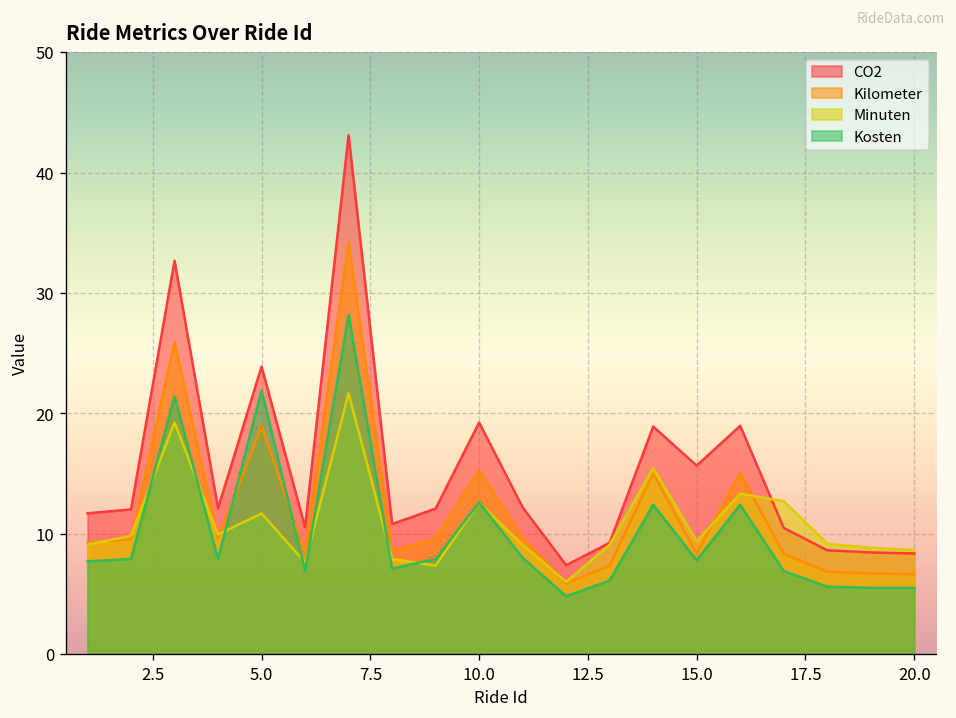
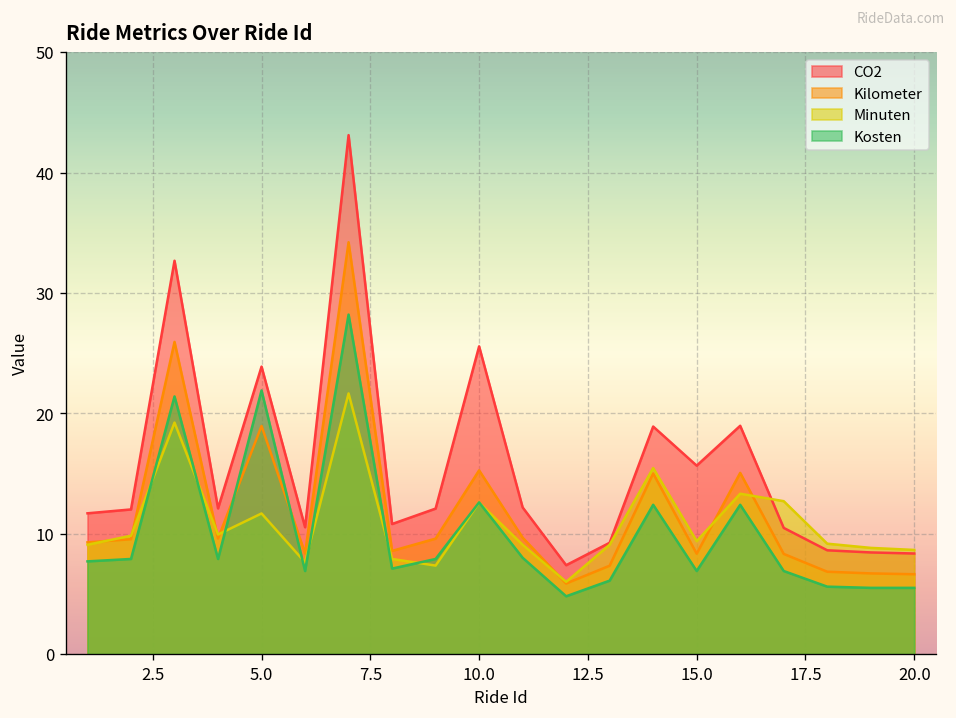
  {
    "CO2": {
      "5.0": 23.9,
-     "10.0": 19.2,
+     "10.0": 25.6,
      "15.0": 15.7,
      "20.0": 8.4
    },
    "Kosten": {
      "5.0": 21.9,
-     "15.0": 7.8,
+     "15.0": 6.9,
      "20.0": 5.5
    }
  }
